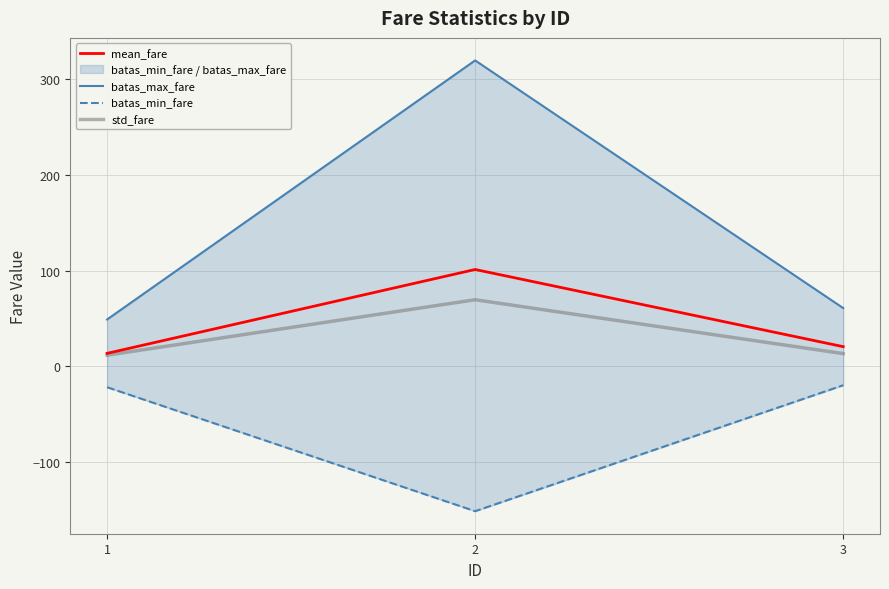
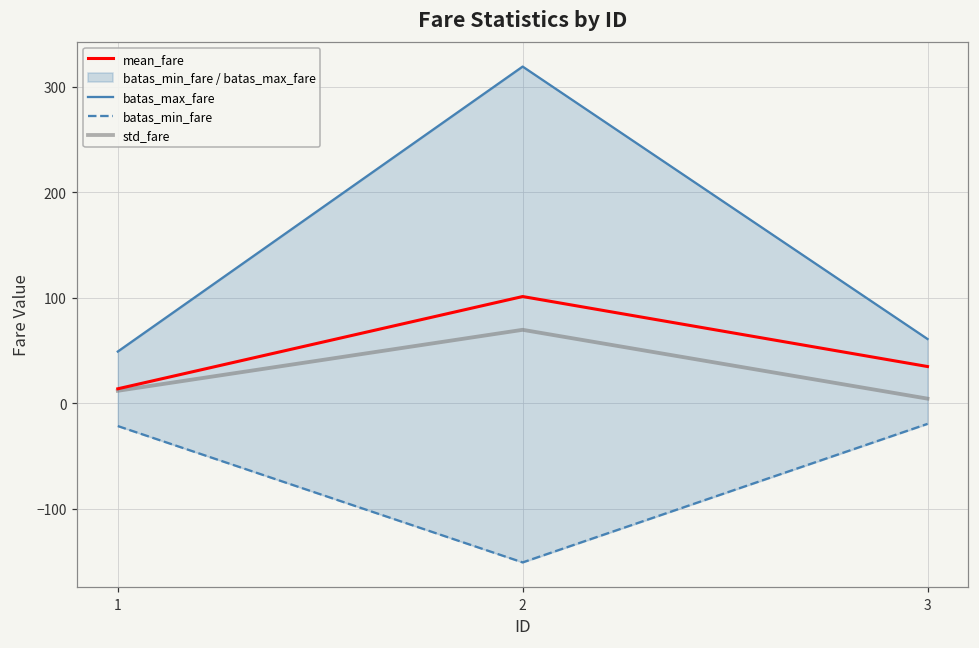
  {
    "mean_fare": {
      "2": 100,
-     "3": 20
+     "3": 30
    },
    "std_fare": {
      "2": 70,
-     "3": 10
+     "3": 0
    }
  }
